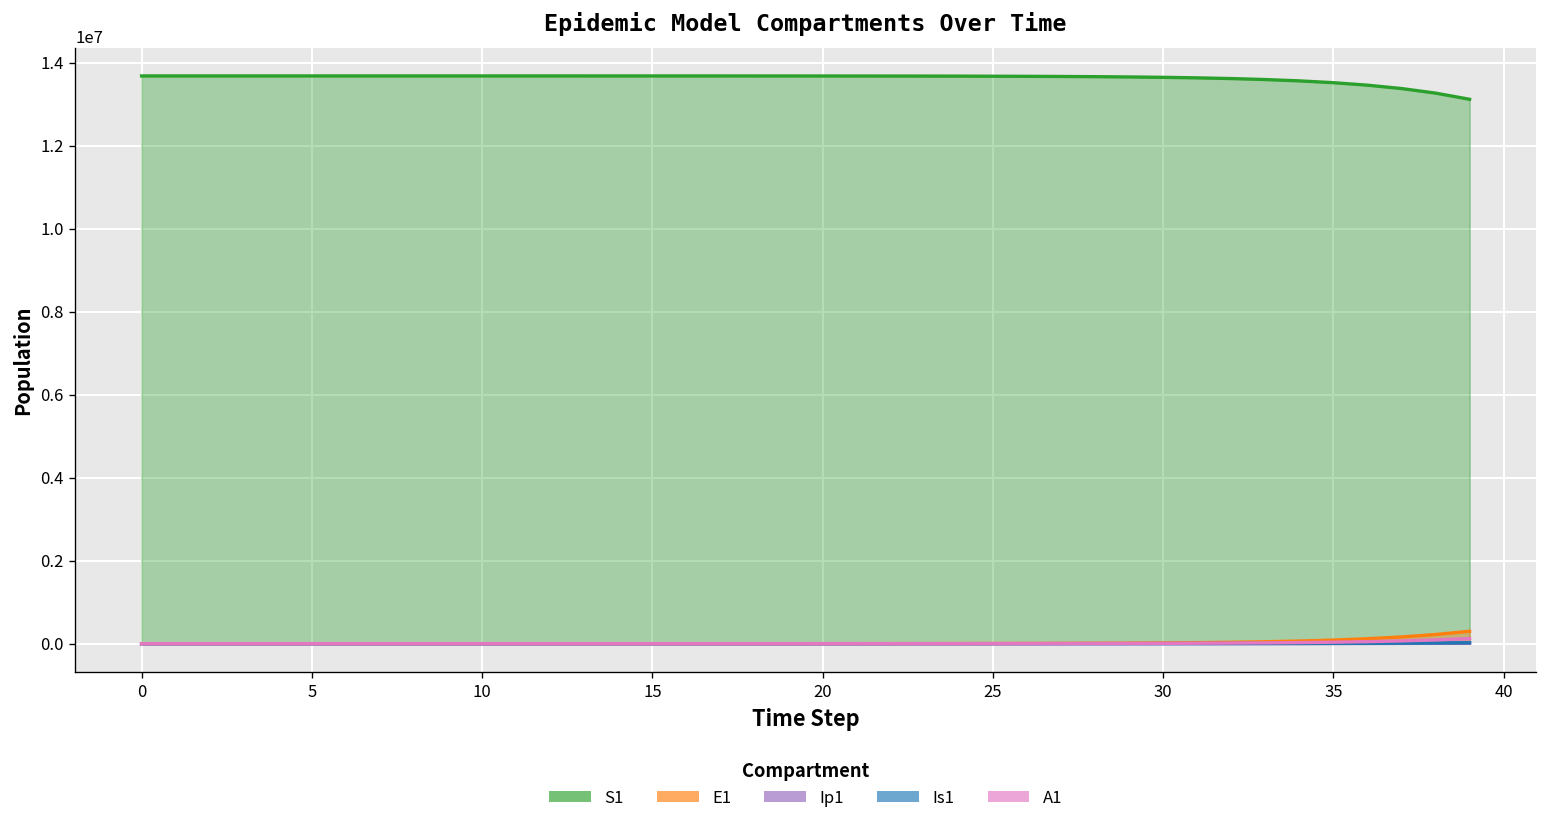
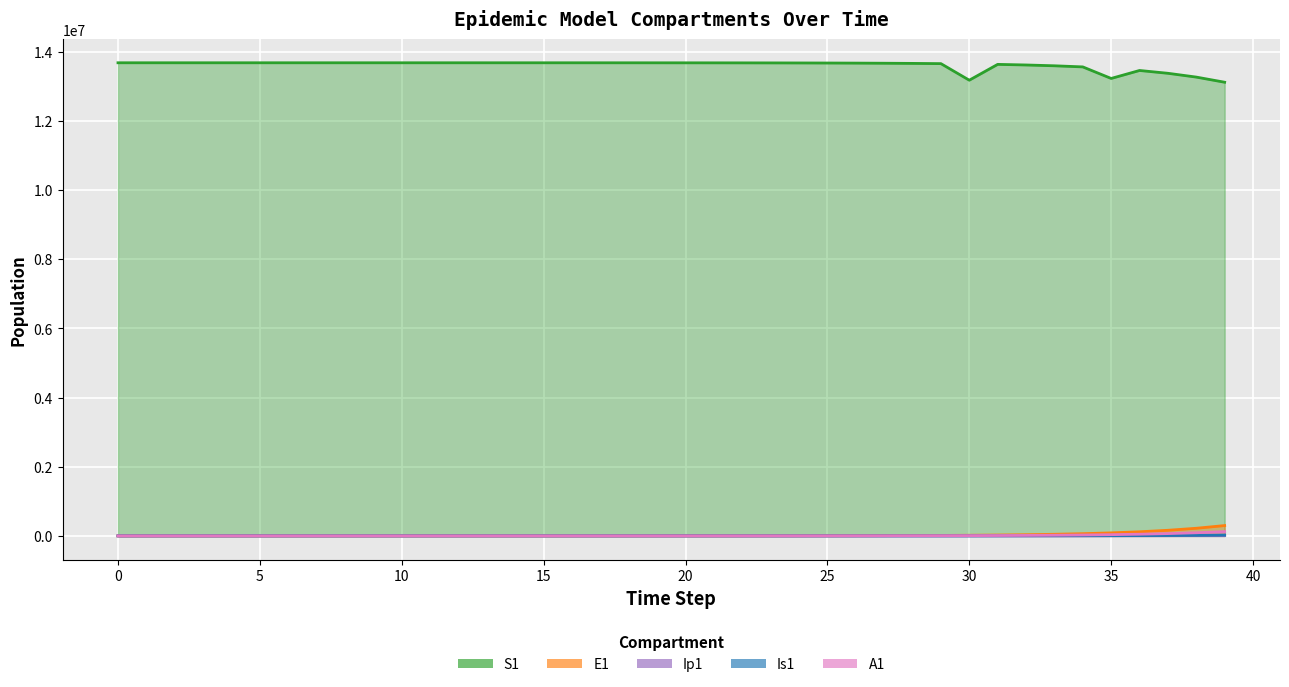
  {
    "S1": {
      "0": 13700000,
      "5": 13700000,
      "10": 13700000,
      "15": 13700000,
      "20": 13700000,
      "25": 13700000,
-     "30": 13600000,
-     "35": 13500000
+     "30": 13200000,
+     "35": 13200000
    }
  }
